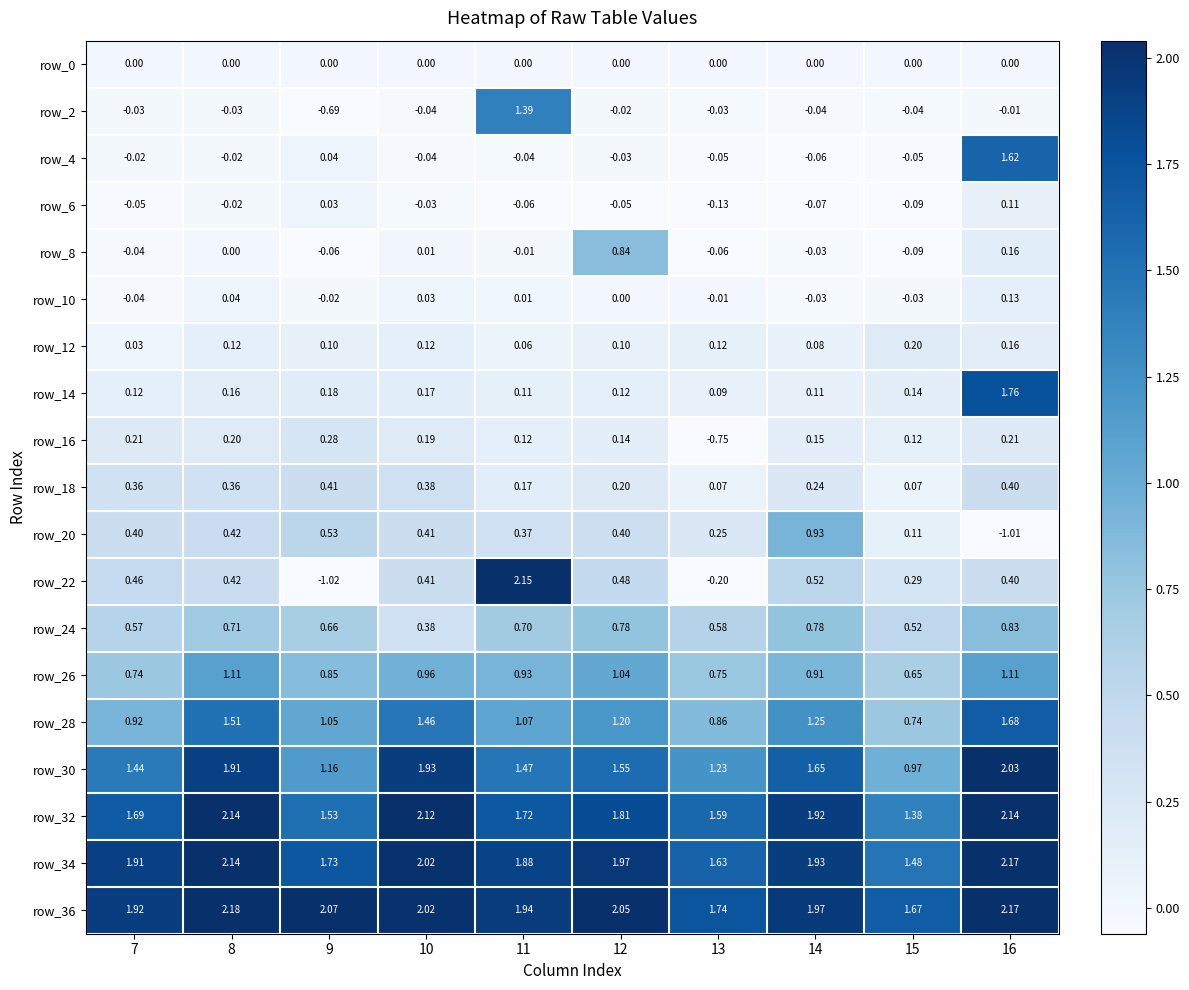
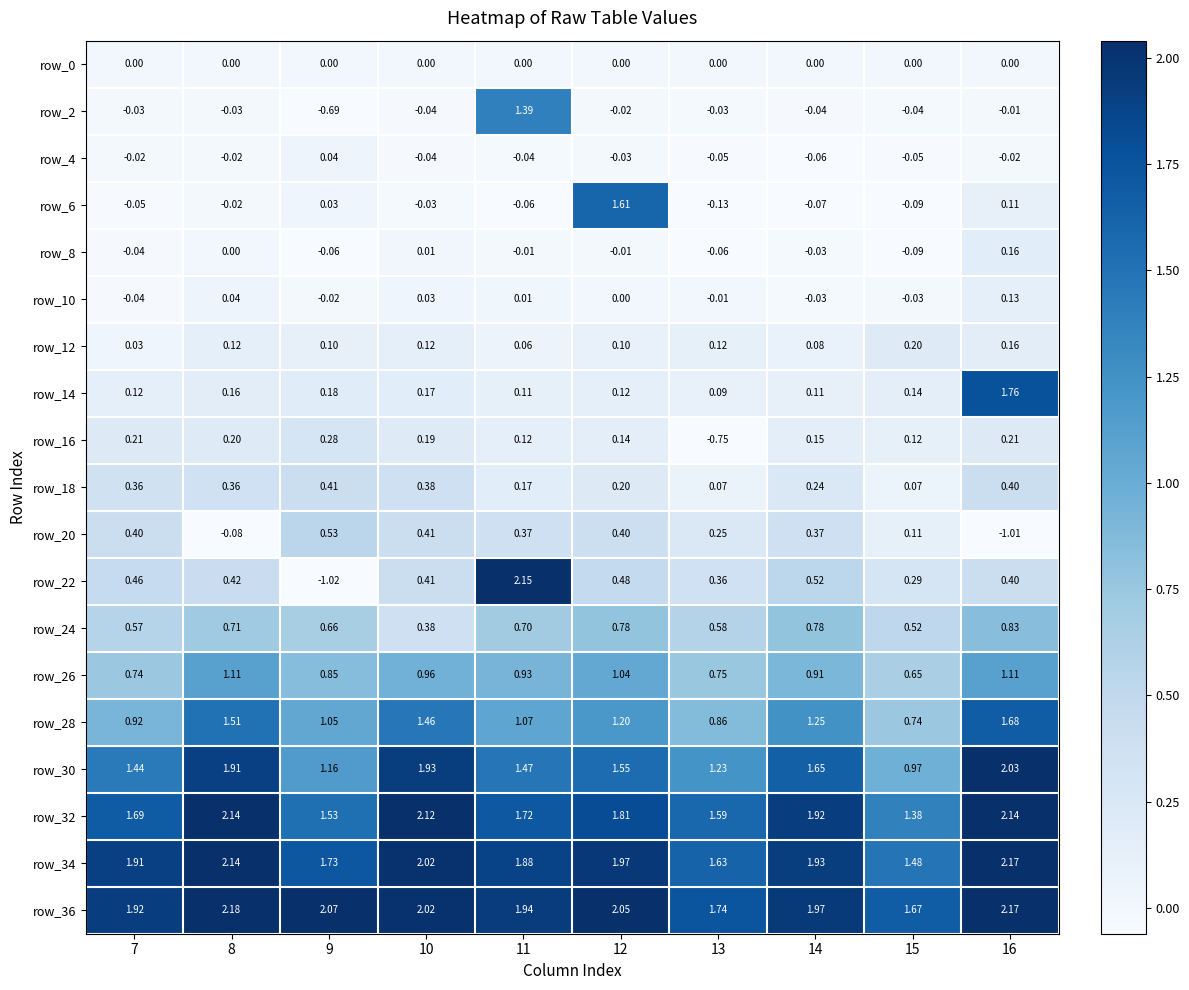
  {
    "row_0": {
      "7": 0.00,
      "8": 0.00,
      "9": 0.00,
      "10": 0.00,
      "11": 0.00,
      "12": 0.00,
      "13": 0.00,
      "14": 0.00,
      "15": 0.00,
      "16": 0.00
    },
    "row_2": {
      "7": -0.03,
      "8": -0.03,
      "9": -0.69,
      "10": -0.04,
      "11": 1.39,
      "12": -0.02,
      "13": -0.03,
      "14": -0.04,
      "15": -0.04,
      "16": -0.01
    },
    "row_4": {
      "7": -0.02,
      "8": -0.02,
      "9": 0.04,
      "10": -0.04,
      "11": -0.04,
      "12": -0.03,
      "13": -0.05,
      "14": -0.06,
      "15": -0.05,
-     "16": 1.62
+     "16": -0.02
    },
    "row_6": {
      "7": -0.05,
      "8": -0.02,
      "9": 0.03,
      "10": -0.03,
      "11": -0.06,
-     "12": -0.05,
+     "12": 1.61,
      "13": -0.13,
      "14": -0.07,
      "15": -0.09,
      "16": 0.11
    },
    "row_8": {
      "7": -0.04,
      "8": 0.00,
      "9": -0.06,
      "10": 0.01,
      "11": -0.01,
-     "12": 0.84,
+     "12": -0.01,
      "13": -0.06,
      "14": -0.03,
      "15": -0.09,
      "16": 0.16
    },
    "row_10": {
      "7": -0.04,
      "8": 0.04,
      "9": -0.02,
      "10": 0.03,
      "11": 0.01,
      "12": 0.00,
      "13": -0.01,
      "14": -0.03,
      "15": -0.03,
      "16": 0.13
    },
    "row_12": {
      "7": 0.03,
      "8": 0.12,
      "9": 0.10,
      "10": 0.12,
      "11": 0.06,
      "12": 0.10,
      "13": 0.12,
      "14": 0.08,
      "15": 0.20,
      "16": 0.16
    },
    "row_14": {
      "7": 0.12,
      "8": 0.16,
      "9": 0.18,
      "10": 0.17,
      "11": 0.11,
      "12": 0.12,
      "13": 0.09,
      "14": 0.11,
      "15": 0.14,
      "16": 1.76
    },
    "row_16": {
      "7": 0.21,
      "8": 0.20,
      "9": 0.28,
      "10": 0.19,
      "11": 0.12,
      "12": 0.14,
      "13": -0.75,
      "14": 0.15,
      "15": 0.12,
      "16": 0.21
    },
    "row_18": {
      "7": 0.36,
      "8": 0.36,
      "9": 0.41,
      "10": 0.38,
      "11": 0.17,
      "12": 0.20,
      "13": 0.07,
      "14": 0.24,
      "15": 0.07,
      "16": 0.40
    },
    "row_20": {
      "7": 0.40,
-     "8": 0.42,
+     "8": -0.08,
      "9": 0.53,
      "10": 0.41,
      "11": 0.37,
      "12": 0.40,
      "13": 0.25,
-     "14": 0.93,
+     "14": 0.37,
      "15": 0.11,
      "16": -1.01
    },
    "row_22": {
      "7": 0.46,
      "8": 0.42,
      "9": -1.02,
      "10": 0.41,
      "11": 2.15,
      "12": 0.48,
-     "13": -0.20,
+     "13": 0.36,
      "14": 0.52,
      "15": 0.29,
      "16": 0.40
    },
    "row_24": {
      "7": 0.57,
      "8": 0.71,
      "9": 0.66,
      "10": 0.38,
      "11": 0.70,
      "12": 0.78,
      "13": 0.58,
      "14": 0.78,
      "15": 0.52,
      "16": 0.83
    },
    "row_26": {
      "7": 0.74,
      "8": 1.11,
      "9": 0.85,
      "10": 0.96,
      "11": 0.93,
      "12": 1.04,
      "13": 0.75,
      "14": 0.91,
      "15": 0.65,
      "16": 1.11
    },
    "row_28": {
      "7": 0.92,
      "8": 1.51,
      "9": 1.05,
      "10": 1.46,
      "11": 1.07,
      "12": 1.20,
      "13": 0.86,
      "14": 1.25,
      "15": 0.74,
      "16": 1.68
    },
    "row_30": {
      "7": 1.44,
      "8": 1.91,
      "9": 1.16,
      "10": 1.93,
      "11": 1.47,
      "12": 1.55,
      "13": 1.23,
      "14": 1.65,
      "15": 0.97,
      "16": 2.03
    },
    "row_32": {
      "7": 1.69,
      "8": 2.14,
      "9": 1.53,
      "10": 2.12,
      "11": 1.72,
      "12": 1.81,
      "13": 1.59,
      "14": 1.92,
      "15": 1.38,
      "16": 2.14
    },
    "row_34": {
      "7": 1.91,
      "8": 2.14,
      "9": 1.73,
      "10": 2.02,
      "11": 1.88,
      "12": 1.97,
      "13": 1.63,
      "14": 1.93,
      "15": 1.48,
      "16": 2.17
    },
    "row_36": {
      "7": 1.92,
      "8": 2.18,
      "9": 2.07,
      "10": 2.02,
      "11": 1.94,
      "12": 2.05,
      "13": 1.74,
      "14": 1.97,
      "15": 1.67,
      "16": 2.17
    }
  }
